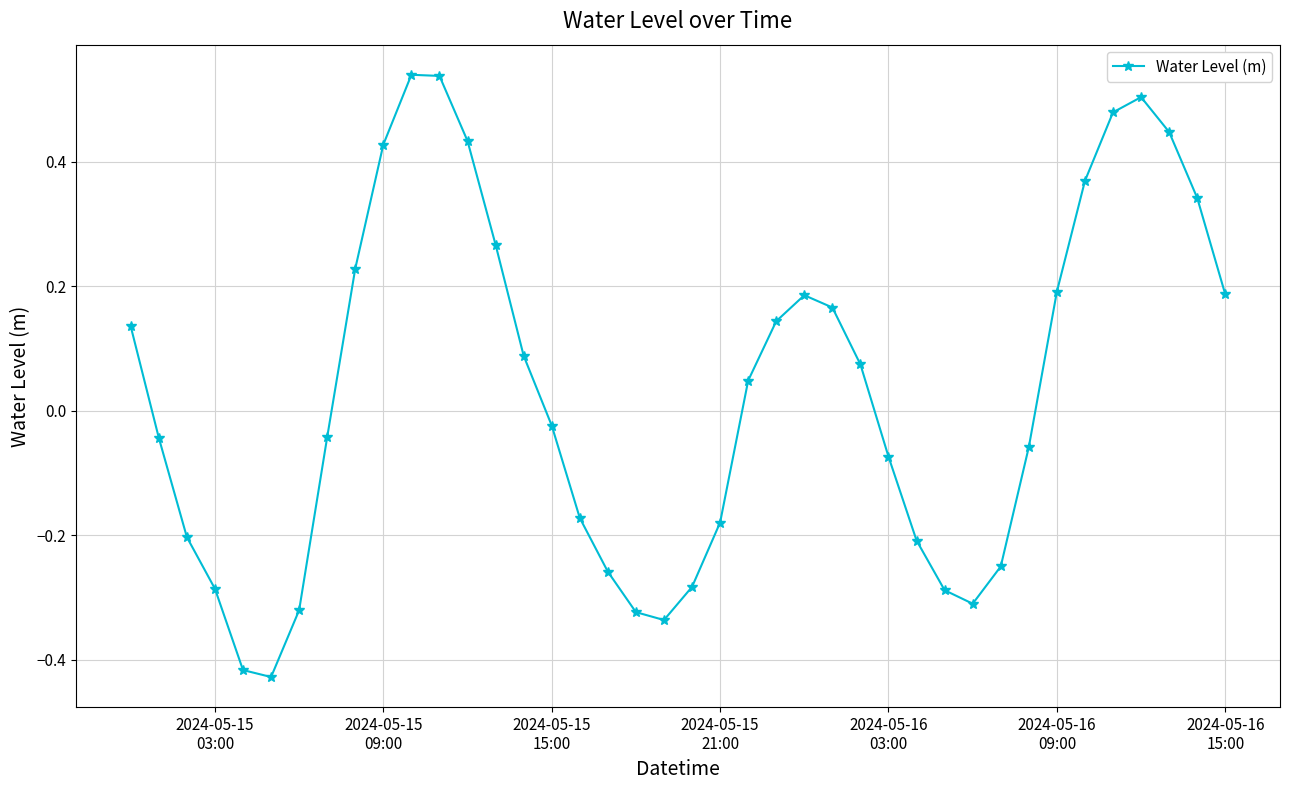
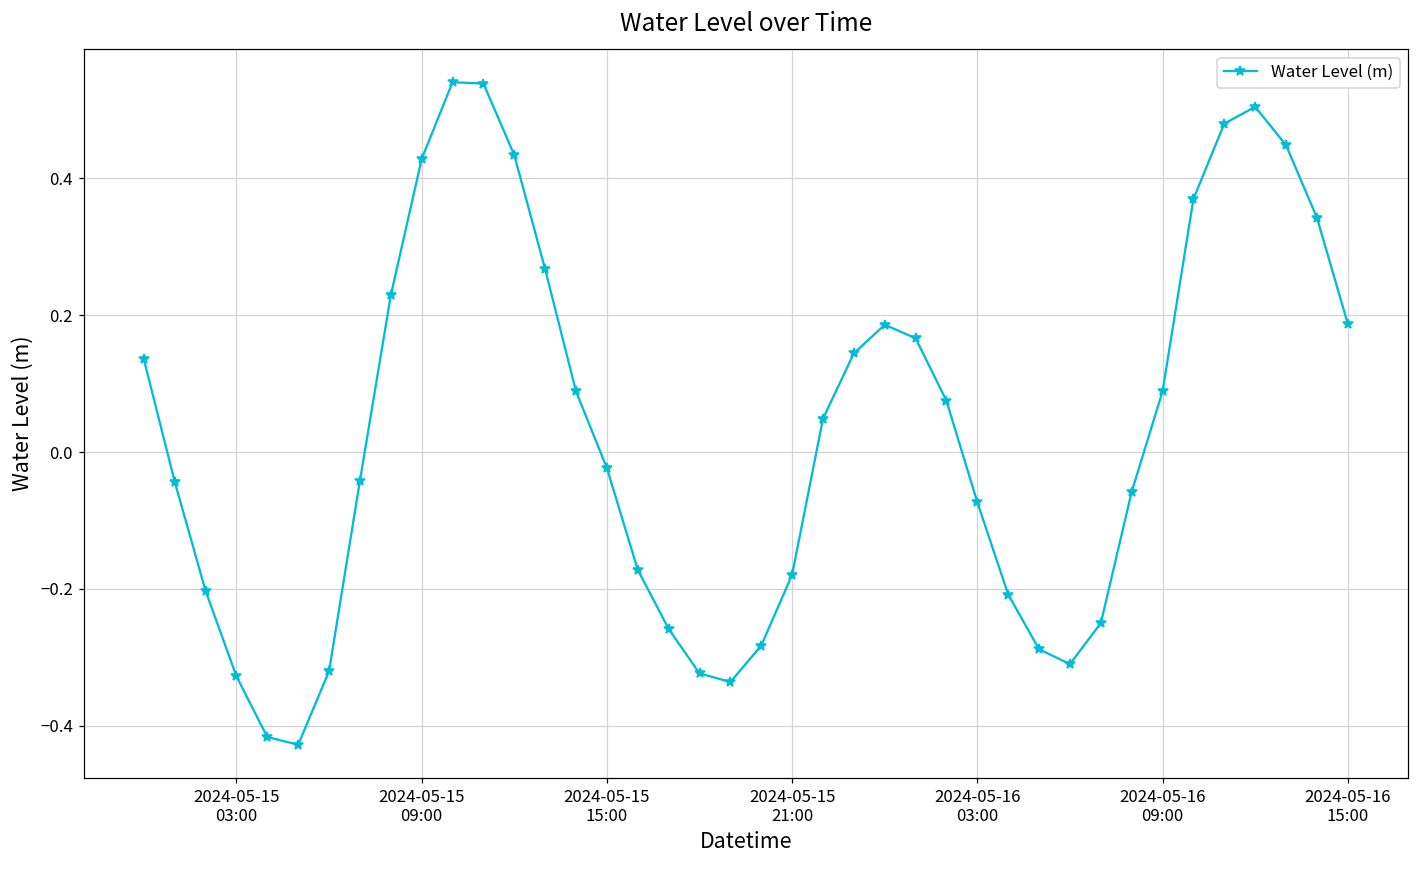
  {
-   "2024-05-15 03:00": -0.29,
+   "2024-05-15 03:00": -0.33,
    "2024-05-15 09:00": 0.43,
    "2024-05-15 15:00": -0.02,
    "2024-05-15 21:00": -0.18,
    "2024-05-16 03:00": -0.07,
-   "2024-05-16 09:00": 0.19,
+   "2024-05-16 09:00": 0.09,
    "2024-05-16 15:00": 0.19
  }
